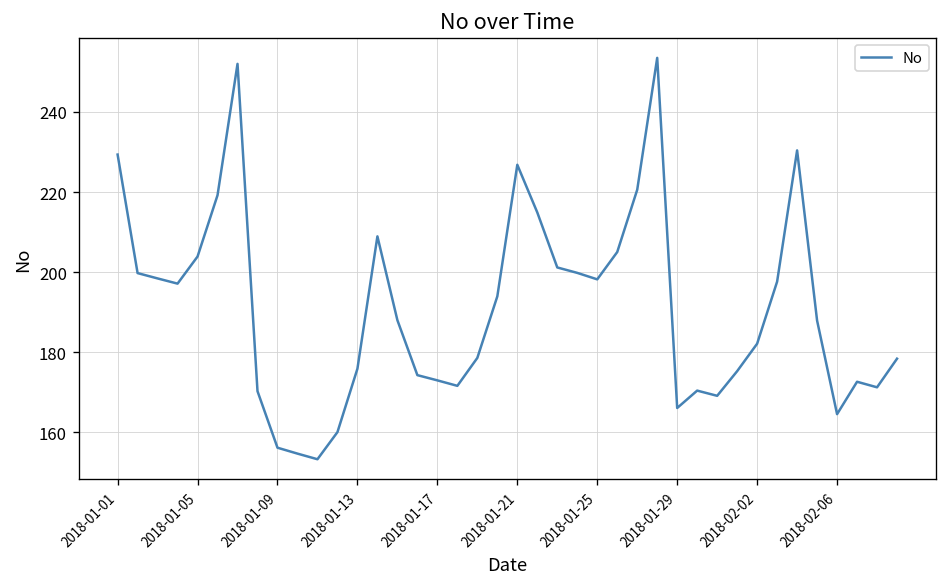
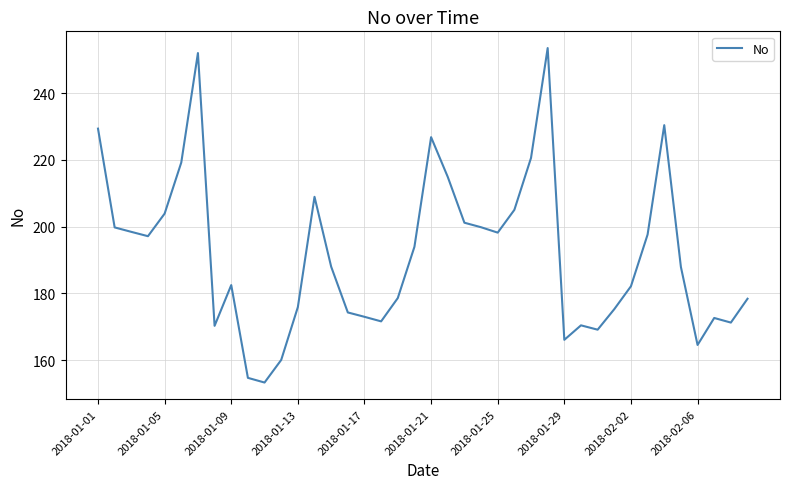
  {
    "2018-01-01": 229,
    "2018-01-05": 204,
-   "2018-01-09": 156,
+   "2018-01-09": 182,
    "2018-01-13": 176,
    "2018-01-17": 173,
    "2018-01-21": 227,
    "2018-01-25": 198,
    "2018-01-29": 166,
    "2018-02-02": 182,
    "2018-02-06": 165
  }
